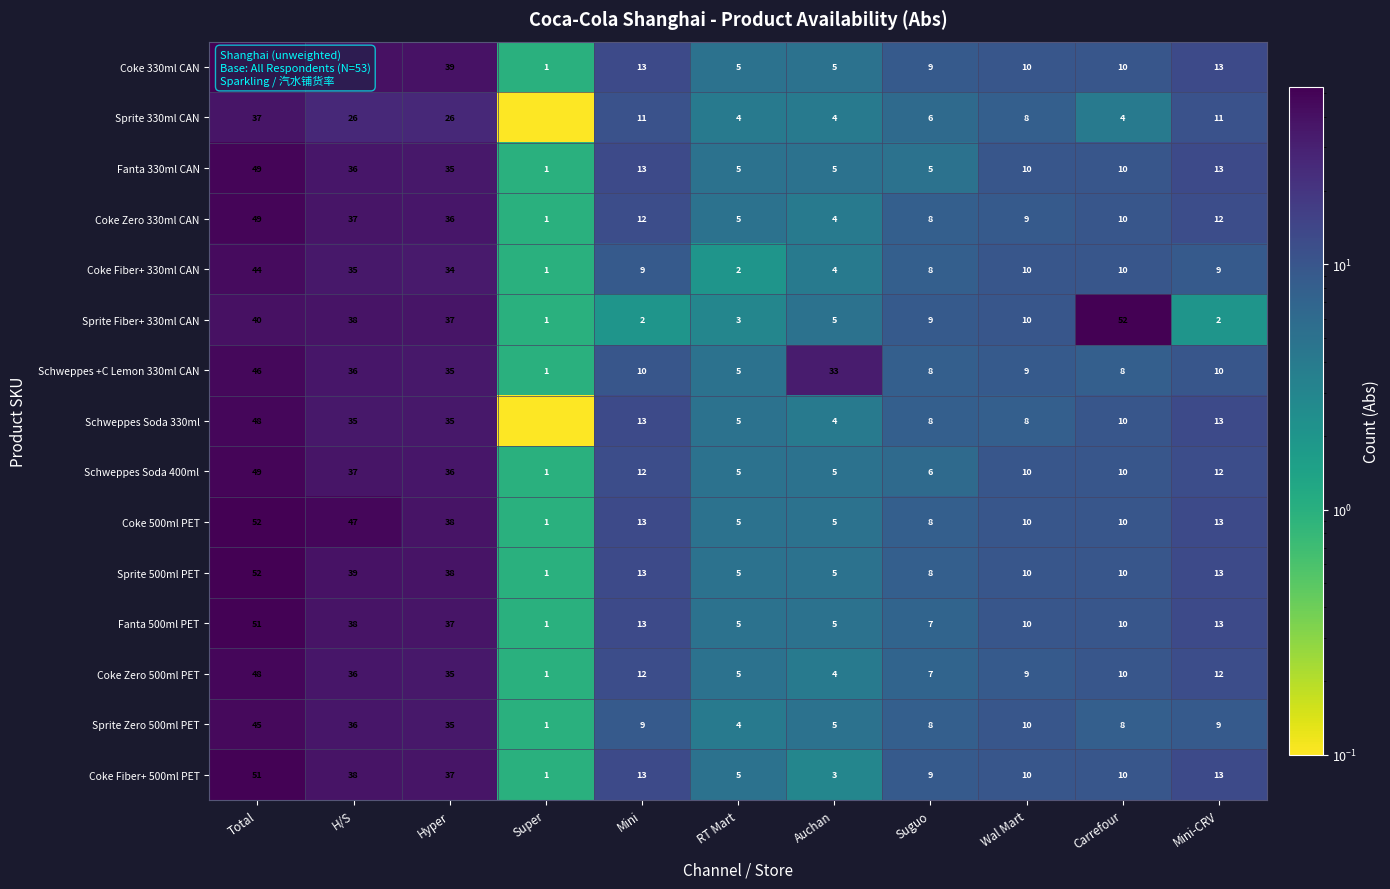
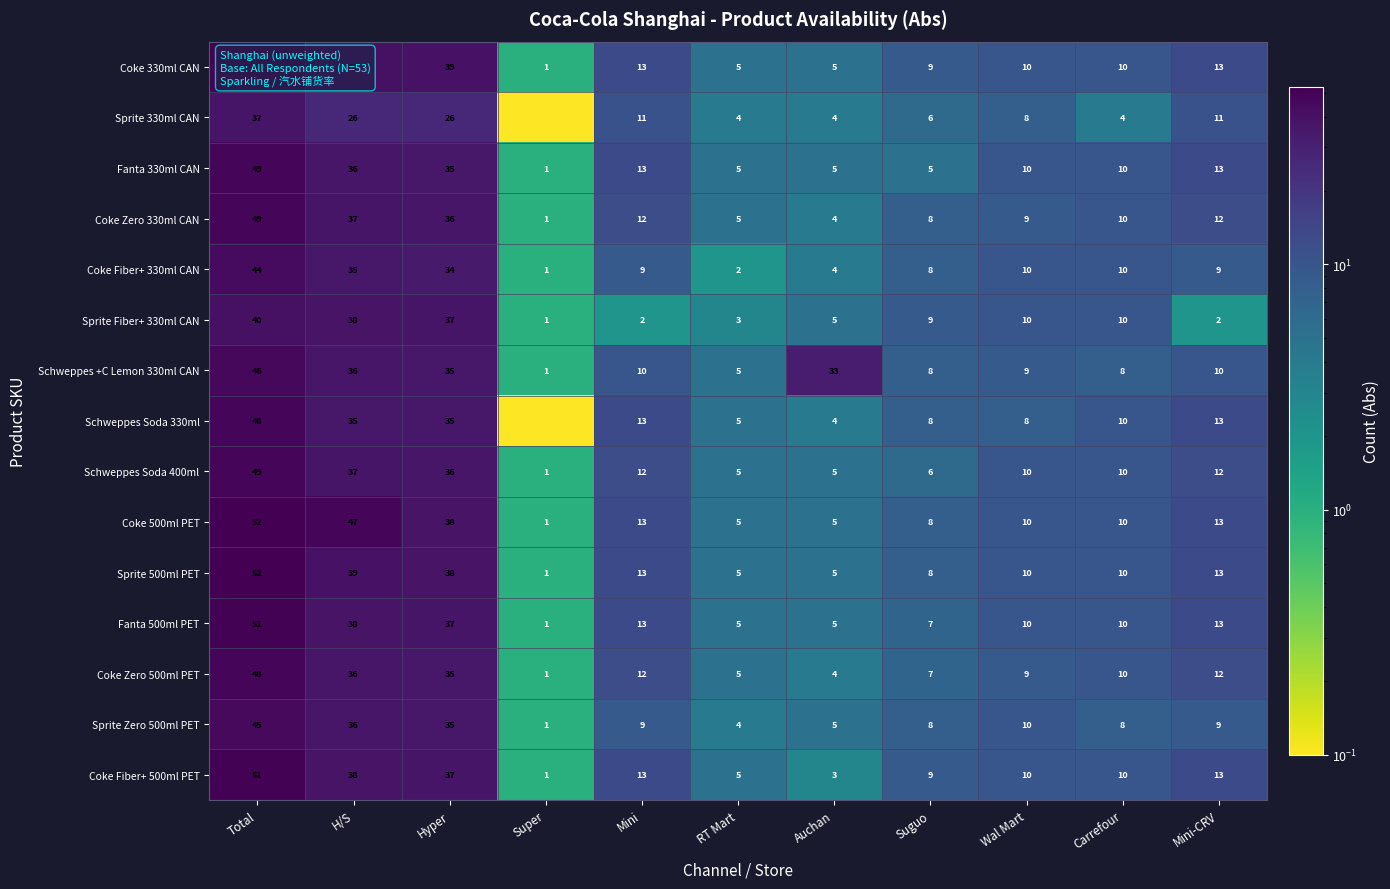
  {
    "Coke 330ml CAN": {
      "Hyper": 39,
      "Super": 1,
      "Mini": 13,
      "RT Mart": 5,
      "Auchan": 5,
      "Suguo": 9,
      "Wal Mart": 10,
      "Carrefour": 10,
      "Mini-CRV": 13
    },
    "Sprite 330ml CAN": {
      "Total": 37,
      "H/S": 26,
      "Hyper": 26,
      "Mini": 11,
      "RT Mart": 4,
      "Auchan": 4,
      "Suguo": 6,
      "Wal Mart": 8,
      "Carrefour": 4,
      "Mini-CRV": 11
    },
    "Fanta 330ml CAN": {
      "Total": 49,
      "H/S": 36,
      "Hyper": 35,
      "Super": 1,
      "Mini": 13,
      "RT Mart": 5,
      "Auchan": 5,
      "Suguo": 5,
      "Wal Mart": 10,
      "Carrefour": 10,
      "Mini-CRV": 13
    },
    "Coke Zero 330ml CAN": {
      "Total": 49,
      "H/S": 37,
      "Hyper": 36,
      "Super": 1,
      "Mini": 12,
      "RT Mart": 5,
      "Auchan": 4,
      "Suguo": 8,
      "Wal Mart": 9,
      "Carrefour": 10,
      "Mini-CRV": 12
    },
    "Coke Fiber+ 330ml CAN": {
      "Total": 44,
      "H/S": 35,
      "Hyper": 34,
      "Super": 1,
      "Mini": 9,
      "RT Mart": 2,
      "Auchan": 4,
      "Suguo": 8,
      "Wal Mart": 10,
      "Carrefour": 10,
      "Mini-CRV": 9
    },
    "Sprite Fiber+ 330ml CAN": {
      "Total": 40,
      "H/S": 38,
      "Hyper": 37,
      "Super": 1,
      "Mini": 2,
      "RT Mart": 3,
      "Auchan": 5,
      "Suguo": 9,
      "Wal Mart": 10,
-     "Carrefour": 52,
+     "Carrefour": 10,
      "Mini-CRV": 2
    },
    "Schweppes +C Lemon 330ml CAN": {
      "Total": 46,
      "H/S": 36,
      "Hyper": 35,
      "Super": 1,
      "Mini": 10,
      "RT Mart": 5,
      "Auchan": 33,
      "Suguo": 8,
      "Wal Mart": 9,
      "Carrefour": 8,
      "Mini-CRV": 10
    },
    "Schweppes Soda 330ml": {
      "Total": 48,
      "H/S": 35,
      "Hyper": 35,
      "Mini": 13,
      "RT Mart": 5,
      "Auchan": 4,
      "Suguo": 8,
      "Wal Mart": 8,
      "Carrefour": 10,
      "Mini-CRV": 13
    },
    "Schweppes Soda 400ml": {
      "Total": 49,
      "H/S": 37,
      "Hyper": 36,
      "Super": 1,
      "Mini": 12,
      "RT Mart": 5,
      "Auchan": 5,
      "Suguo": 6,
      "Wal Mart": 10,
      "Carrefour": 10,
      "Mini-CRV": 12
    },
    "Coke 500ml PET": {
      "Total": 52,
      "H/S": 47,
      "Hyper": 38,
      "Super": 1,
      "Mini": 13,
      "RT Mart": 5,
      "Auchan": 5,
      "Suguo": 8,
      "Wal Mart": 10,
      "Carrefour": 10,
      "Mini-CRV": 13
    },
    "Sprite 500ml PET": {
      "Total": 52,
      "H/S": 39,
      "Hyper": 38,
      "Super": 1,
      "Mini": 13,
      "RT Mart": 5,
      "Auchan": 5,
      "Suguo": 8,
      "Wal Mart": 10,
      "Carrefour": 10,
      "Mini-CRV": 13
    },
    "Fanta 500ml PET": {
      "Total": 51,
      "H/S": 38,
      "Hyper": 37,
      "Super": 1,
      "Mini": 13,
      "RT Mart": 5,
      "Auchan": 5,
      "Suguo": 7,
      "Wal Mart": 10,
      "Carrefour": 10,
      "Mini-CRV": 13
    },
    "Coke Zero 500ml PET": {
      "Total": 48,
      "H/S": 36,
      "Hyper": 35,
      "Super": 1,
      "Mini": 12,
      "RT Mart": 5,
      "Auchan": 4,
      "Suguo": 7,
      "Wal Mart": 9,
      "Carrefour": 10,
      "Mini-CRV": 12
    },
    "Sprite Zero 500ml PET": {
      "Total": 45,
      "H/S": 36,
      "Hyper": 35,
      "Super": 1,
      "Mini": 9,
      "RT Mart": 4,
      "Auchan": 5,
      "Suguo": 8,
      "Wal Mart": 10,
      "Carrefour": 8,
      "Mini-CRV": 9
    },
    "Coke Fiber+ 500ml PET": {
      "Total": 51,
      "H/S": 38,
      "Hyper": 37,
      "Super": 1,
      "Mini": 13,
      "RT Mart": 5,
      "Auchan": 3,
      "Suguo": 9,
      "Wal Mart": 10,
      "Carrefour": 10,
      "Mini-CRV": 13
    }
  }
